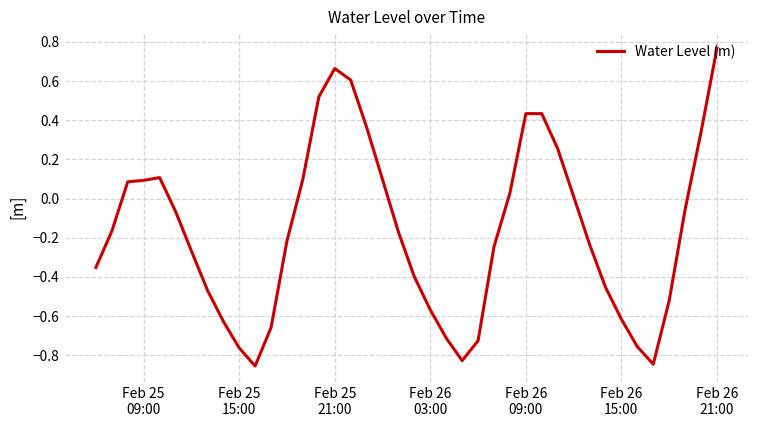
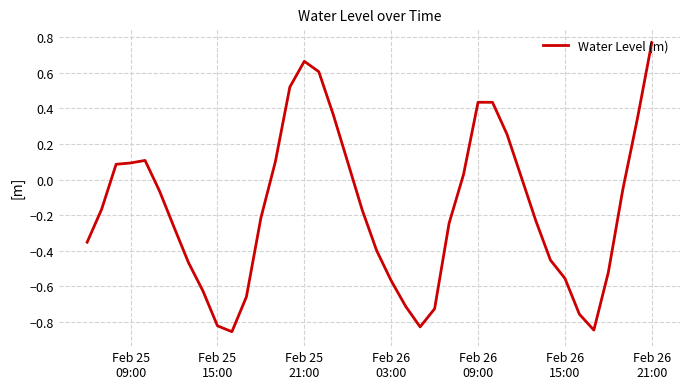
  {
    "Feb 25 09:00": 0.09,
-   "Feb 25 15:00": -0.76,
+   "Feb 25 15:00": -0.82,
    "Feb 25 21:00": 0.66,
    "Feb 26 03:00": -0.57,
    "Feb 26 09:00": 0.43,
-   "Feb 26 15:00": -0.62,
+   "Feb 26 15:00": -0.55,
    "Feb 26 21:00": 0.77
  }
